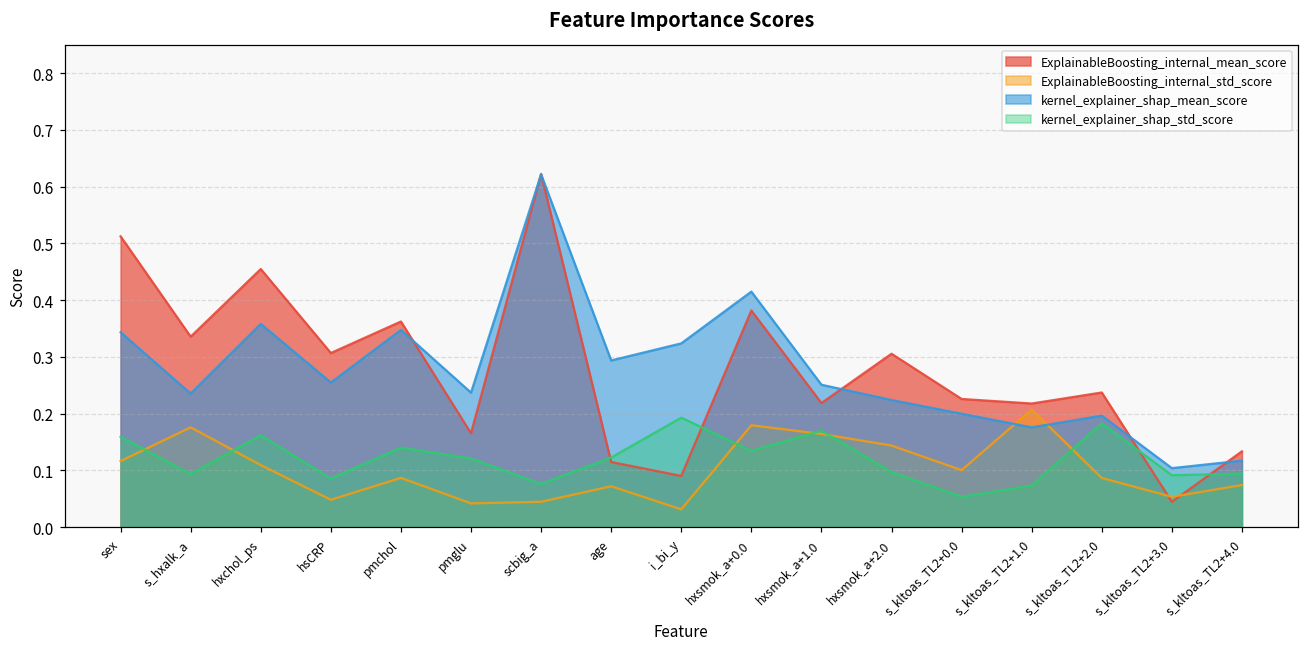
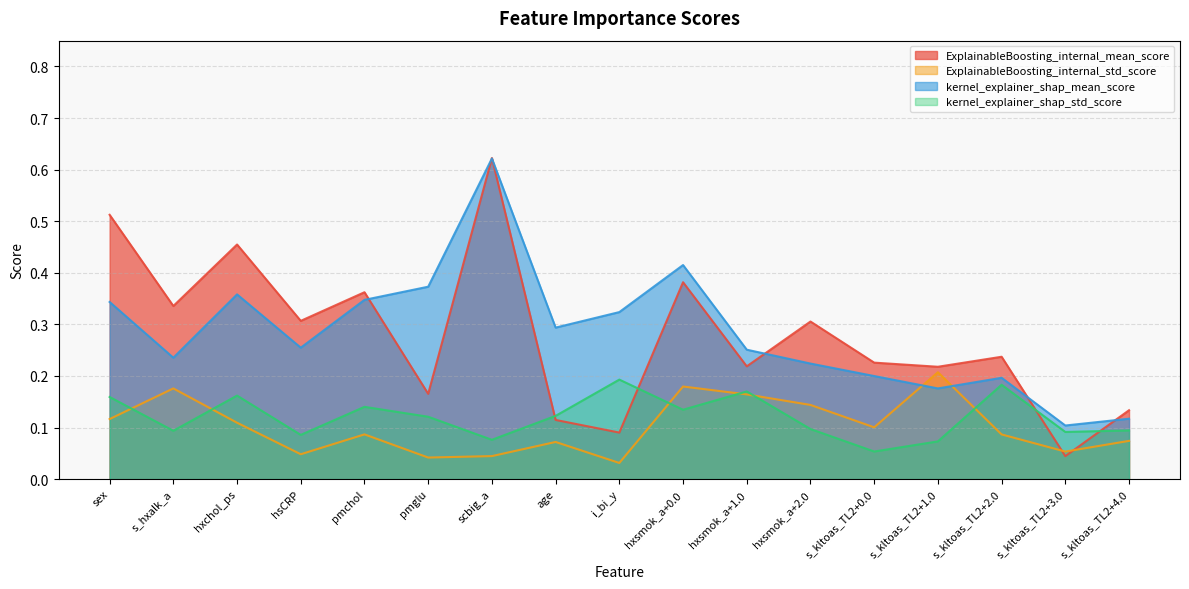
  {
    "ExplainableBoosting_internal_mean_score": {
      "sex": 0.51,
      "s_hxalk_a": 0.34,
      "hxchol_ps": 0.45,
      "hsCRP": 0.31,
      "pmchol": 0.36,
      "pmglu": 0.17,
      "age": 0.11,
      "i_bi_y": 0.09,
      "hxsmok_a+0.0": 0.38,
      "hxsmok_a+1.0": 0.22,
      "hxsmok_a+2.0": 0.31,
      "s_kltoas_TL2+0.0": 0.23,
      "s_kltoas_TL2+1.0": 0.22,
      "s_kltoas_TL2+2.0": 0.24,
      "s_kltoas_TL2+3.0": 0.04,
      "s_kltoas_TL2+4.0": 0.13
    },
    "ExplainableBoosting_internal_std_score": {
      "sex": 0.12,
      "s_hxalk_a": 0.18,
      "hxchol_ps": 0.11,
      "hsCRP": 0.05,
      "pmchol": 0.09,
      "pmglu": 0.04,
      "scbig_a": 0.04,
      "age": 0.07,
      "i_bi_y": 0.03,
      "hxsmok_a+0.0": 0.18,
      "hxsmok_a+1.0": 0.16,
      "hxsmok_a+2.0": 0.14,
      "s_kltoas_TL2+0.0": 0.10,
      "s_kltoas_TL2+1.0": 0.21,
      "s_kltoas_TL2+2.0": 0.09,
      "s_kltoas_TL2+3.0": 0.05,
      "s_kltoas_TL2+4.0": 0.07
    },
    "kernel_explainer_shap_mean_score": {
      "sex": 0.34,
      "s_hxalk_a": 0.24,
      "hxchol_ps": 0.36,
      "hsCRP": 0.25,
      "pmchol": 0.35,
-     "pmglu": 0.24,
+     "pmglu": 0.37,
      "age": 0.29,
      "i_bi_y": 0.32,
      "hxsmok_a+0.0": 0.42,
      "hxsmok_a+1.0": 0.25,
      "hxsmok_a+2.0": 0.22,
      "s_kltoas_TL2+0.0": 0.20,
      "s_kltoas_TL2+1.0": 0.18,
      "s_kltoas_TL2+2.0": 0.20,
      "s_kltoas_TL2+3.0": 0.10,
      "s_kltoas_TL2+4.0": 0.12
    },
    "kernel_explainer_shap_std_score": {
      "sex": 0.16,
      "s_hxalk_a": 0.09,
      "hxchol_ps": 0.16,
      "hsCRP": 0.09,
      "pmchol": 0.14,
      "pmglu": 0.12,
      "scbig_a": 0.08,
      "age": 0.12,
      "i_bi_y": 0.19,
      "hxsmok_a+0.0": 0.13,
      "hxsmok_a+1.0": 0.17,
      "hxsmok_a+2.0": 0.10,
      "s_kltoas_TL2+0.0": 0.05,
      "s_kltoas_TL2+1.0": 0.07,
      "s_kltoas_TL2+2.0": 0.18,
      "s_kltoas_TL2+3.0": 0.09,
      "s_kltoas_TL2+4.0": 0.09
    }
  }
